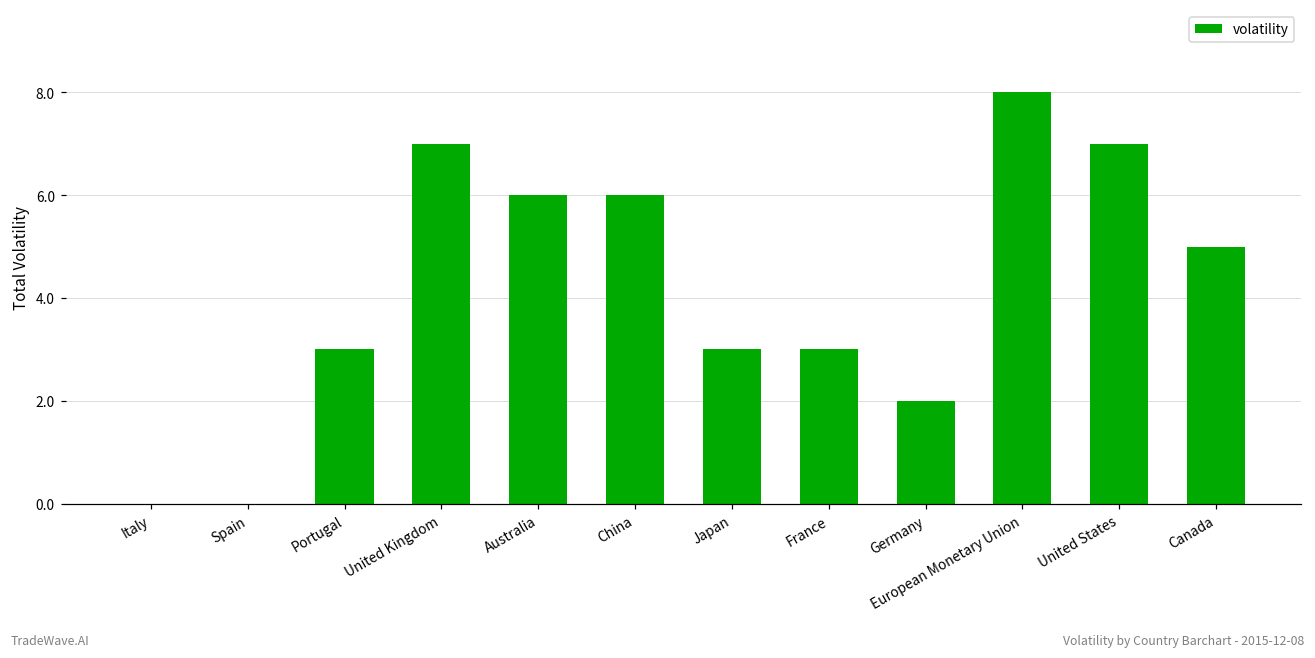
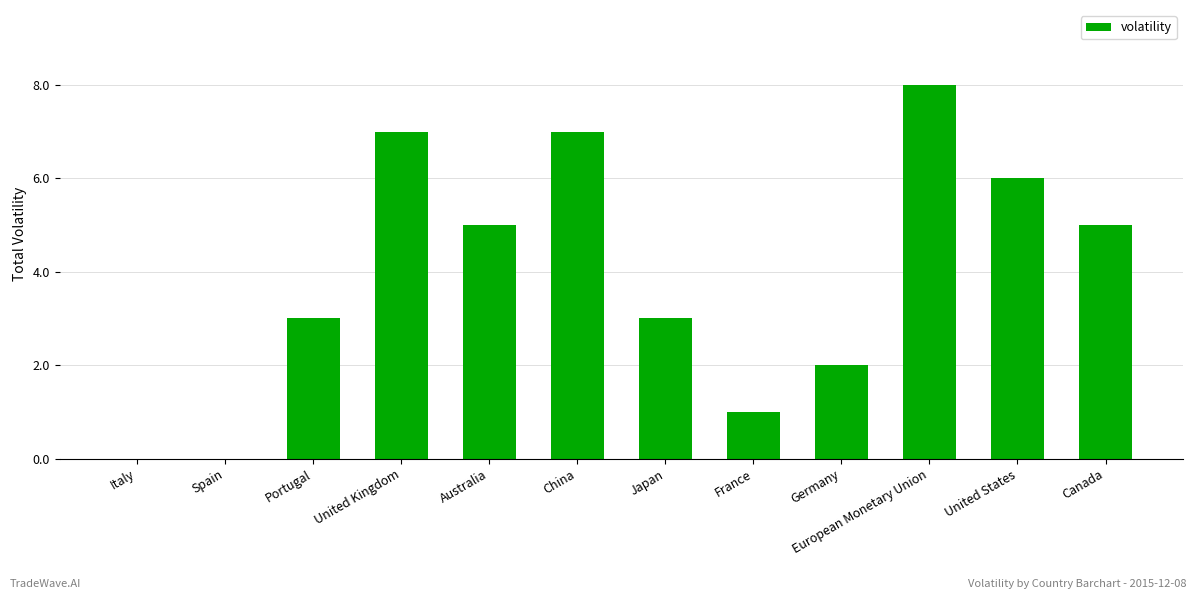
  {
    "Italy": 0,
    "Spain": 0,
    "Portugal": 3,
    "United Kingdom": 7,
-   "Australia": 6,
-   "China": 6,
+   "Australia": 5,
+   "China": 7,
    "Japan": 3,
-   "France": 3,
+   "France": 1,
    "Germany": 2,
    "European Monetary Union": 8,
-   "United States": 7,
+   "United States": 6,
    "Canada": 5
  }
